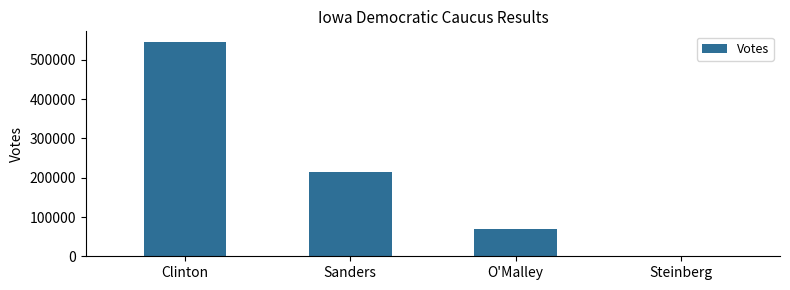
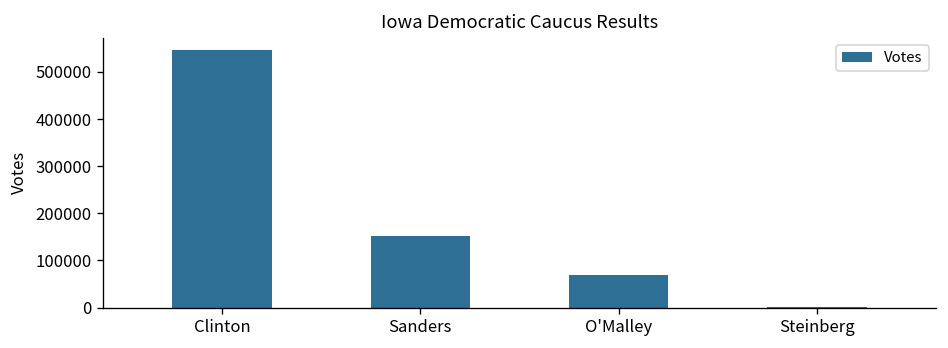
  {
    "Clinton": 550000,
-   "Sanders": 220000,
+   "Sanders": 150000,
    "O'Malley": 70000
  }
